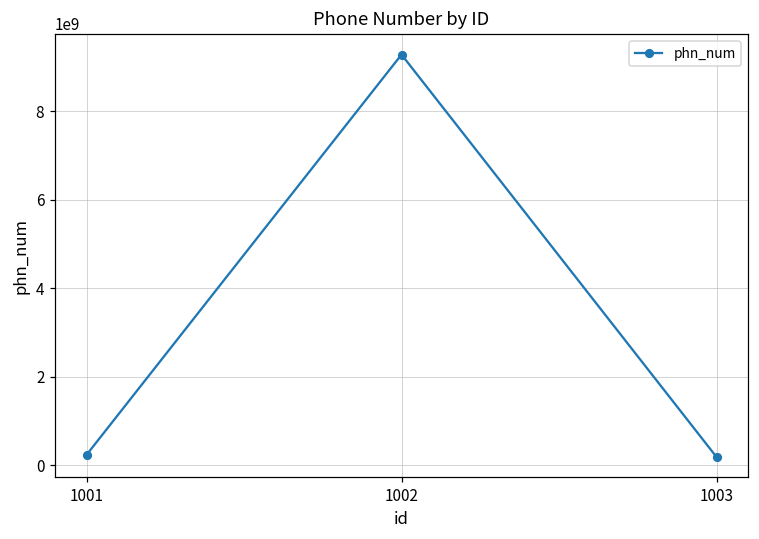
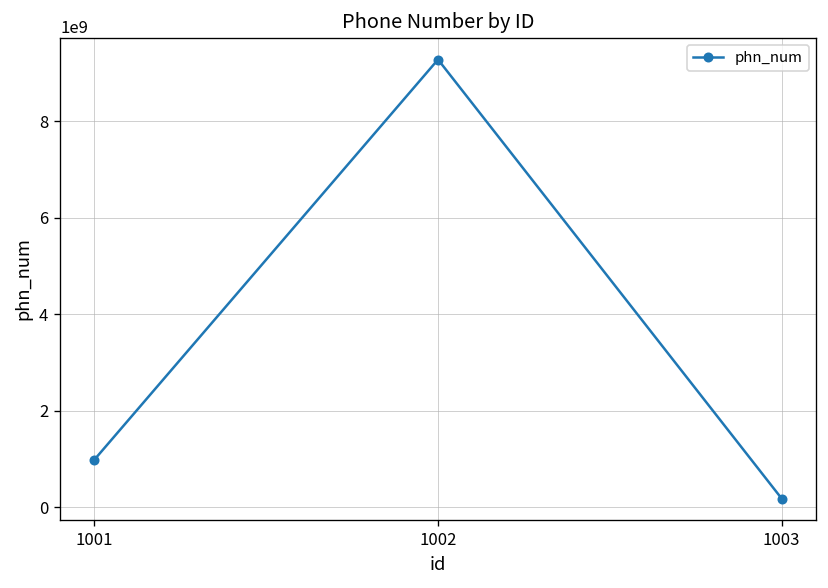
  {
-   "1001": 200000000,
+   "1001": 1000000000,
    "1002": 9300000000,
    "1003": 200000000
  }
